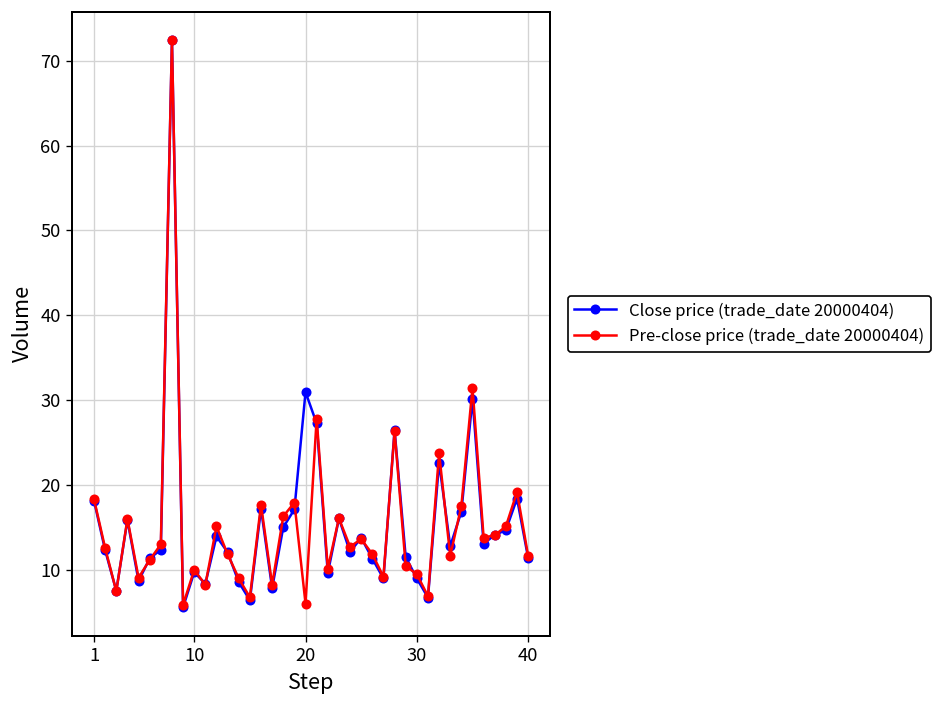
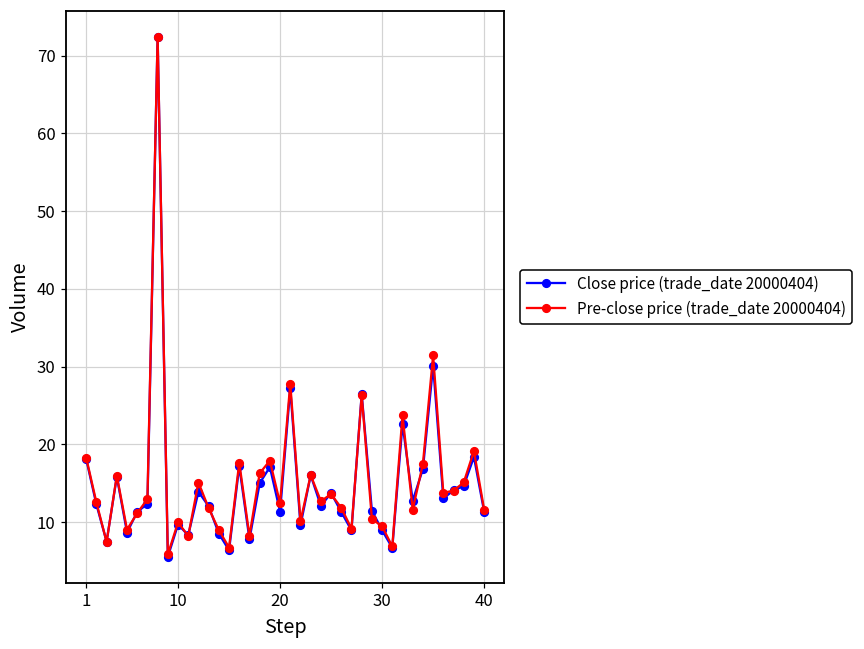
  {
    "Close price (trade_date 20000404)": {
-     "20": 31,
+     "20": 11,
      "30": 9
    },
    "Pre-close price (trade_date 20000404)": {
-     "20": 6,
+     "20": 12,
      "30": 9
    }
  }
